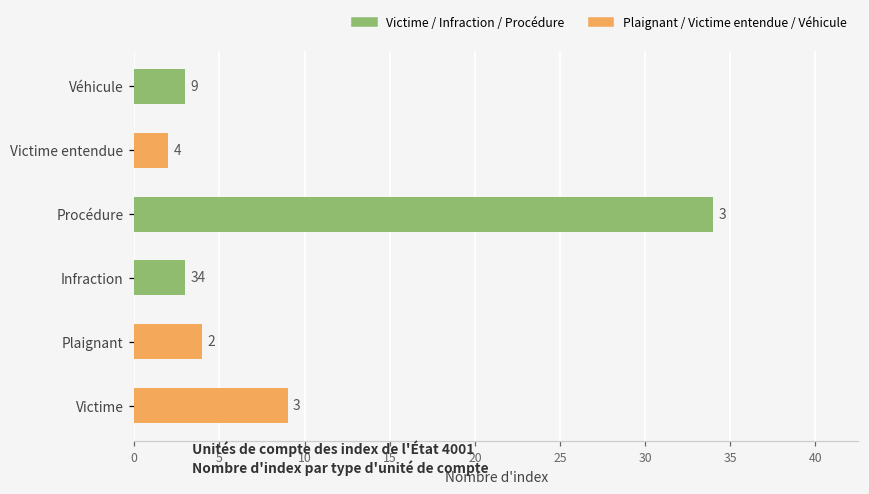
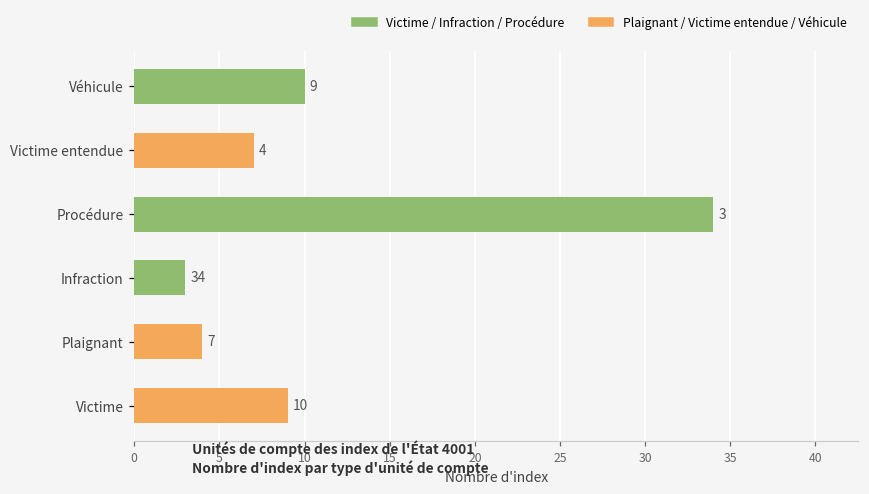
  {
-   "Véhicule": 3,
-   "Victime entendue": 2
+   "Véhicule": 10,
+   "Victime entendue": 7
  }
